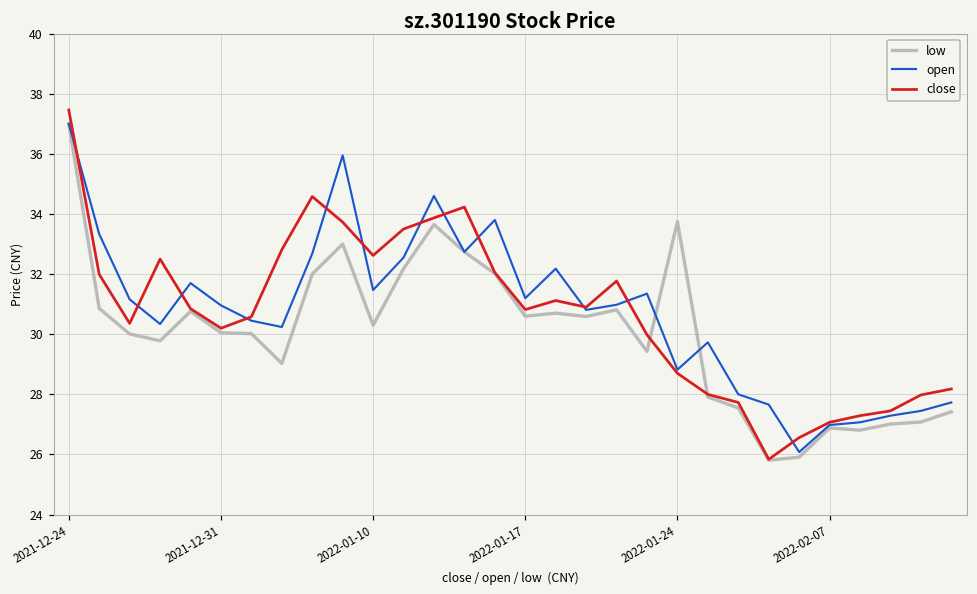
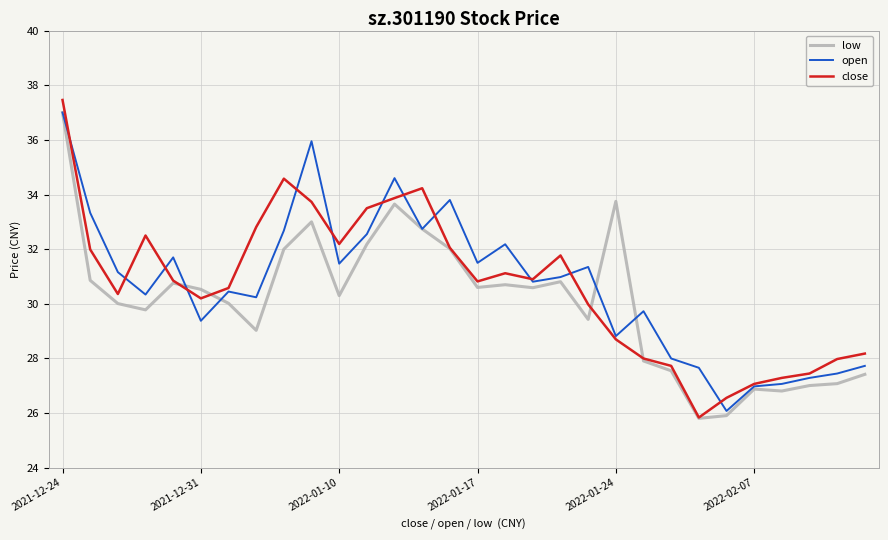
  {
    "low": {
-     "2021-12-31": 30.1,
+     "2021-12-31": 30.5,
      "2022-01-10": 30.3,
      "2022-01-17": 30.6,
      "2022-01-24": 33.8,
      "2022-02-07": 26.9
    },
    "open": {
-     "2021-12-31": 31.0,
+     "2021-12-31": 29.4,
      "2022-01-10": 31.5,
-     "2022-01-17": 31.2,
+     "2022-01-17": 31.5,
      "2022-01-24": 28.8
    },
    "close": {
      "2021-12-24": 37.5,
      "2021-12-31": 30.2,
-     "2022-01-10": 32.6,
+     "2022-01-10": 32.2,
      "2022-01-17": 30.8,
      "2022-01-24": 28.7
    }
  }
